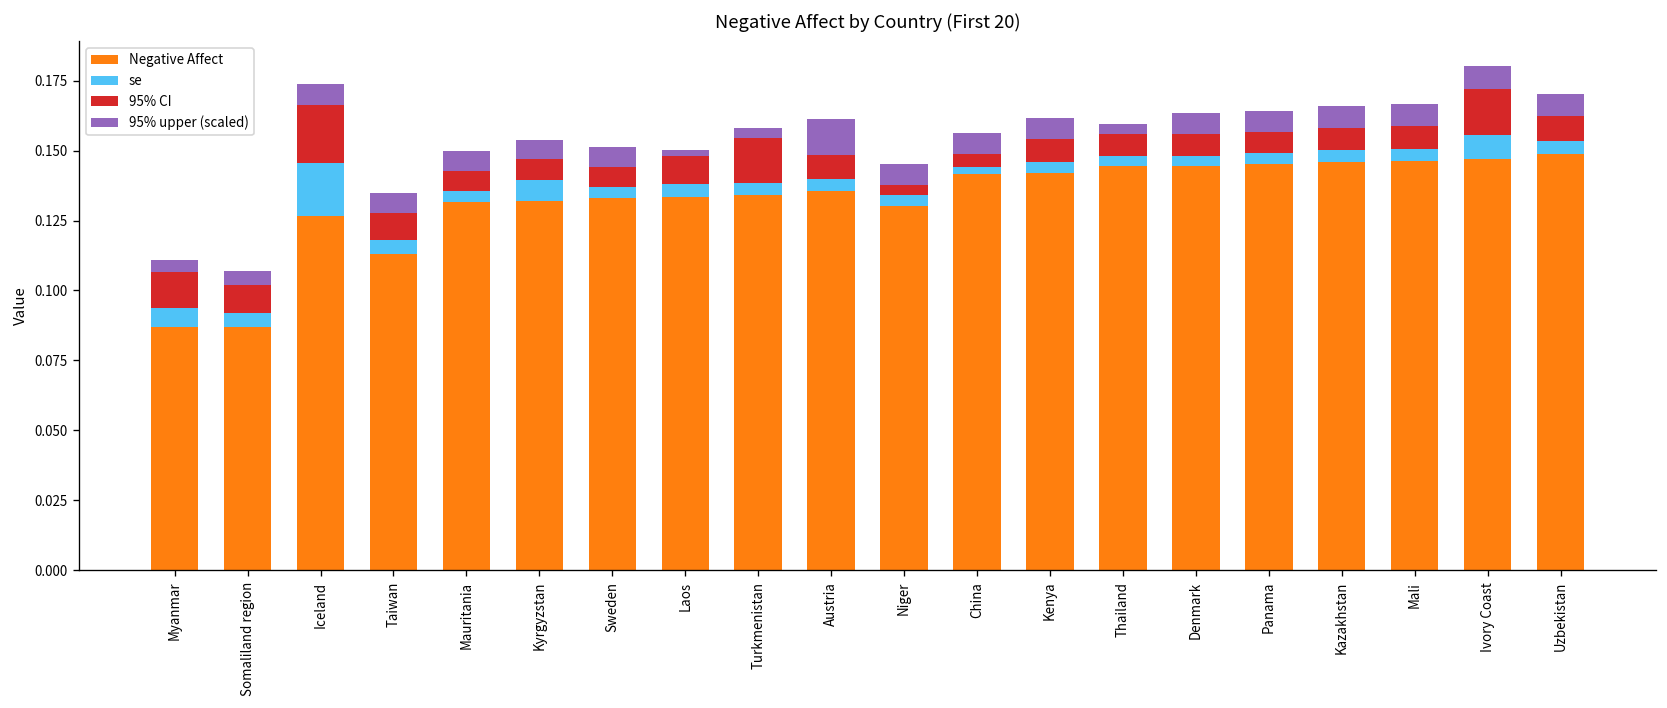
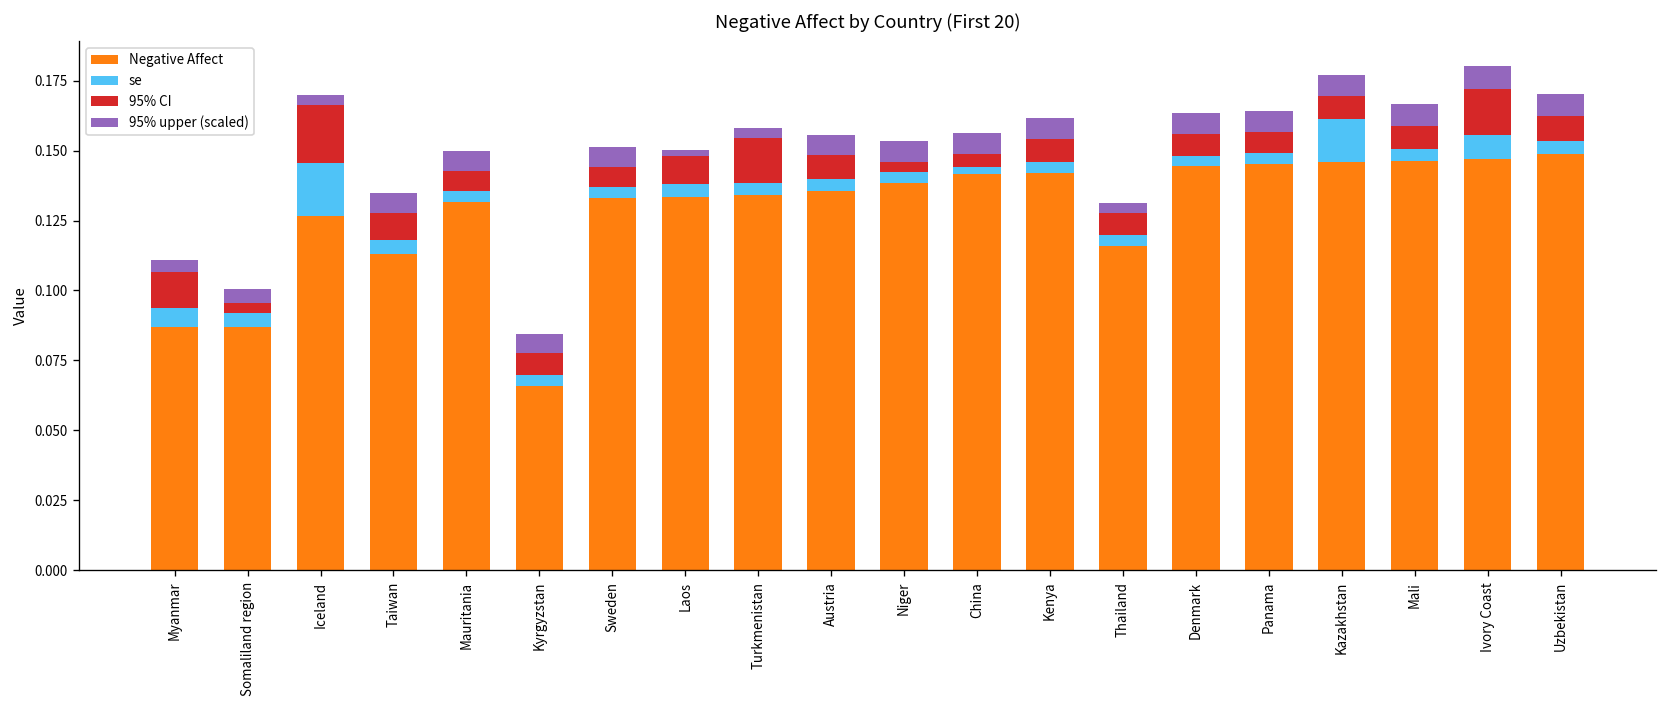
  {
    "Negative Affect": {
      "Myanmar": 0.087,
      "Somaliland region": 0.087,
      "Iceland": 0.127,
      "Taiwan": 0.113,
      "Mauritania": 0.132,
-     "Kyrgyzstan": 0.132,
+     "Kyrgyzstan": 0.066,
      "Sweden": 0.133,
      "Laos": 0.133,
      "Turkmenistan": 0.134,
      "Austria": 0.135,
-     "Niger": 0.130,
+     "Niger": 0.138,
      "China": 0.142,
      "Kenya": 0.142,
-     "Thailand": 0.144,
+     "Thailand": 0.116,
      "Denmark": 0.144,
      "Panama": 0.145,
      "Kazakhstan": 0.146,
      "Mali": 0.146,
      "Ivory Coast": 0.147,
      "Uzbekistan": 0.149
    },
    "se": {
      "Myanmar": 0.007,
      "Somaliland region": 0.005,
      "Iceland": 0.019,
      "Taiwan": 0.005,
      "Mauritania": 0.004,
-     "Kyrgyzstan": 0.007,
+     "Kyrgyzstan": 0.004,
      "Sweden": 0.004,
      "Laos": 0.005,
      "Turkmenistan": 0.004,
      "Austria": 0.004,
      "Niger": 0.004,
      "China": 0.002,
      "Kenya": 0.004,
      "Thailand": 0.004,
      "Denmark": 0.004,
      "Panama": 0.004,
-     "Kazakhstan": 0.004,
+     "Kazakhstan": 0.015,
      "Mali": 0.004,
      "Ivory Coast": 0.008,
      "Uzbekistan": 0.005
    },
    "95% CI": {
      "Myanmar": 0.013,
-     "Somaliland region": 0.010,
+     "Somaliland region": 0.004,
      "Iceland": 0.021,
      "Taiwan": 0.010,
      "Mauritania": 0.007,
      "Kyrgyzstan": 0.008,
      "Sweden": 0.007,
      "Laos": 0.010,
      "Turkmenistan": 0.016,
      "Austria": 0.009,
      "Niger": 0.004,
      "China": 0.005,
      "Kenya": 0.008,
      "Thailand": 0.008,
      "Denmark": 0.008,
      "Panama": 0.008,
      "Kazakhstan": 0.008,
      "Mali": 0.008,
      "Ivory Coast": 0.016,
      "Uzbekistan": 0.009
    },
    "95% upper (scaled)": {
      "Myanmar": 0.004,
      "Somaliland region": 0.005,
-     "Iceland": 0.007,
+     "Iceland": 0.003,
      "Taiwan": 0.007,
      "Mauritania": 0.007,
      "Kyrgyzstan": 0.007,
      "Sweden": 0.007,
      "Laos": 0.002,
      "Turkmenistan": 0.004,
-     "Austria": 0.013,
+     "Austria": 0.007,
      "Niger": 0.007,
      "China": 0.007,
      "Kenya": 0.007,
      "Thailand": 0.004,
      "Denmark": 0.008,
      "Panama": 0.008,
      "Kazakhstan": 0.008,
      "Mali": 0.008,
      "Ivory Coast": 0.008,
      "Uzbekistan": 0.008
    }
  }
